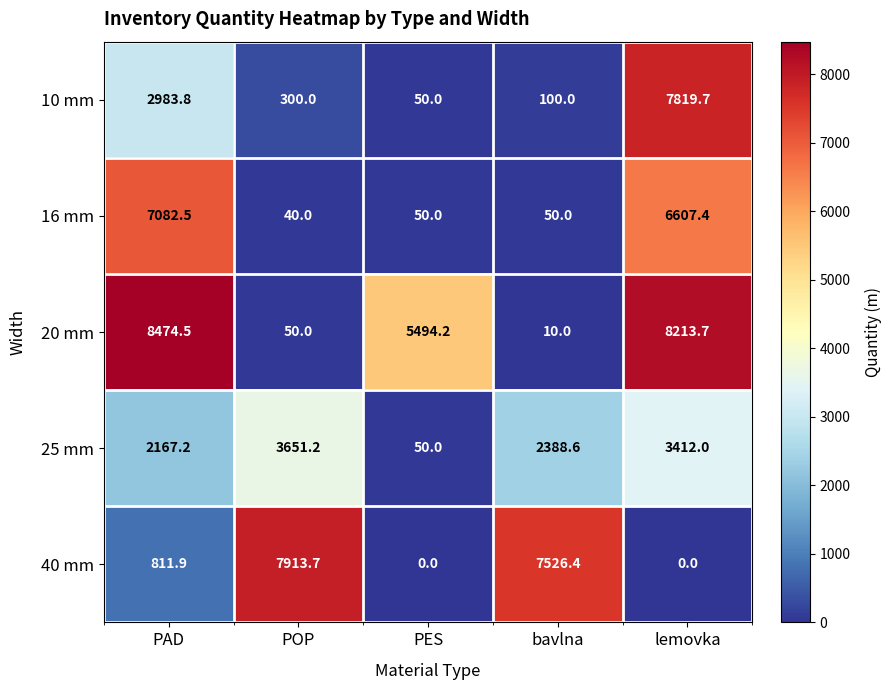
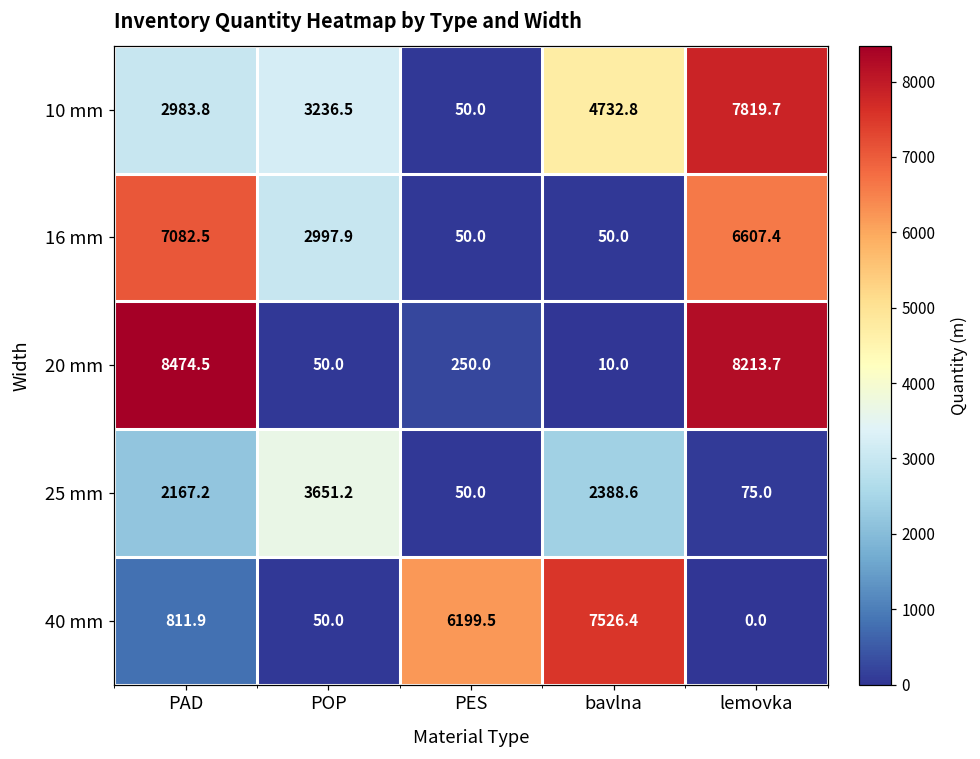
  {
    "10 mm": {
      "PAD": 2983.8,
-     "POP": 300.0,
+     "POP": 3236.5,
      "PES": 50.0,
-     "bavlna": 100.0,
+     "bavlna": 4732.8,
      "lemovka": 7819.7
    },
    "16 mm": {
      "PAD": 7082.5,
-     "POP": 40.0,
+     "POP": 2997.9,
      "PES": 50.0,
      "bavlna": 50.0,
      "lemovka": 6607.4
    },
    "20 mm": {
      "PAD": 8474.5,
      "POP": 50.0,
-     "PES": 5494.2,
+     "PES": 250.0,
      "bavlna": 10.0,
      "lemovka": 8213.7
    },
    "25 mm": {
      "PAD": 2167.2,
      "POP": 3651.2,
      "PES": 50.0,
      "bavlna": 2388.6,
-     "lemovka": 3412.0
+     "lemovka": 75.0
    },
    "40 mm": {
      "PAD": 811.9,
-     "POP": 7913.7,
-     "PES": 0.0,
+     "POP": 50.0,
+     "PES": 6199.5,
      "bavlna": 7526.4,
      "lemovka": 0.0
    }
  }
